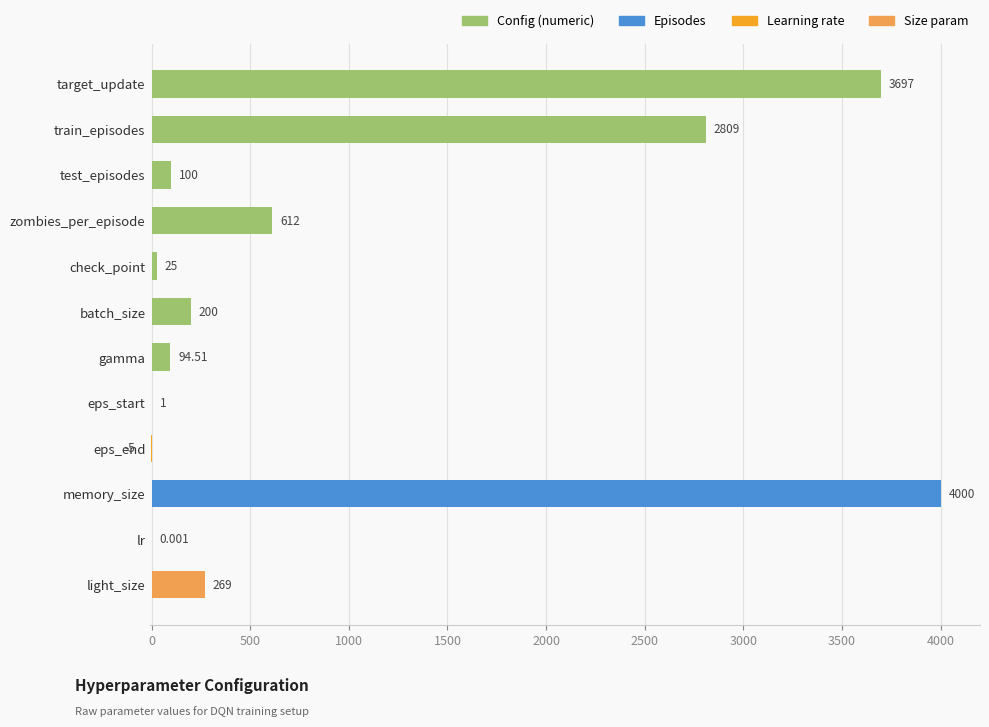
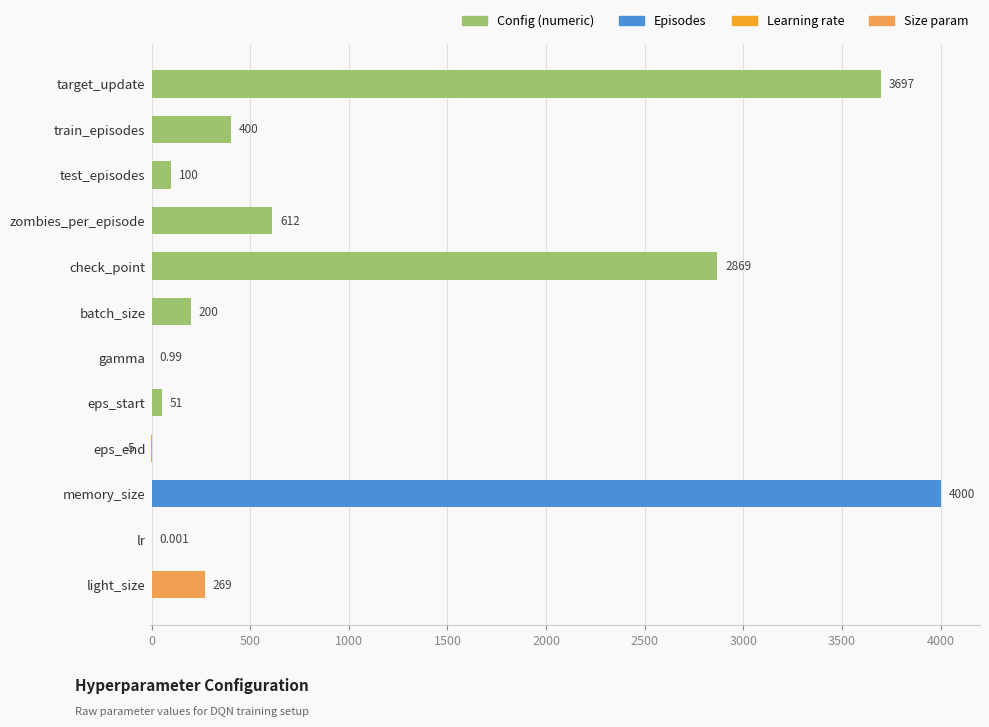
  {
    "target_update": 3697,
-   "train_episodes": 2809,
+   "train_episodes": 400,
    "test_episodes": 100,
    "zombies_per_episode": 612,
-   "check_point": 25,
+   "check_point": 2869,
    "batch_size": 200,
-   "gamma": 94.51,
-   "eps_start": 1,
+   "gamma": 0.99,
+   "eps_start": 51,
    "eps_end": -5,
    "memory_size": 4000,
    "lr": 0.001,
    "light_size": 269
  }
